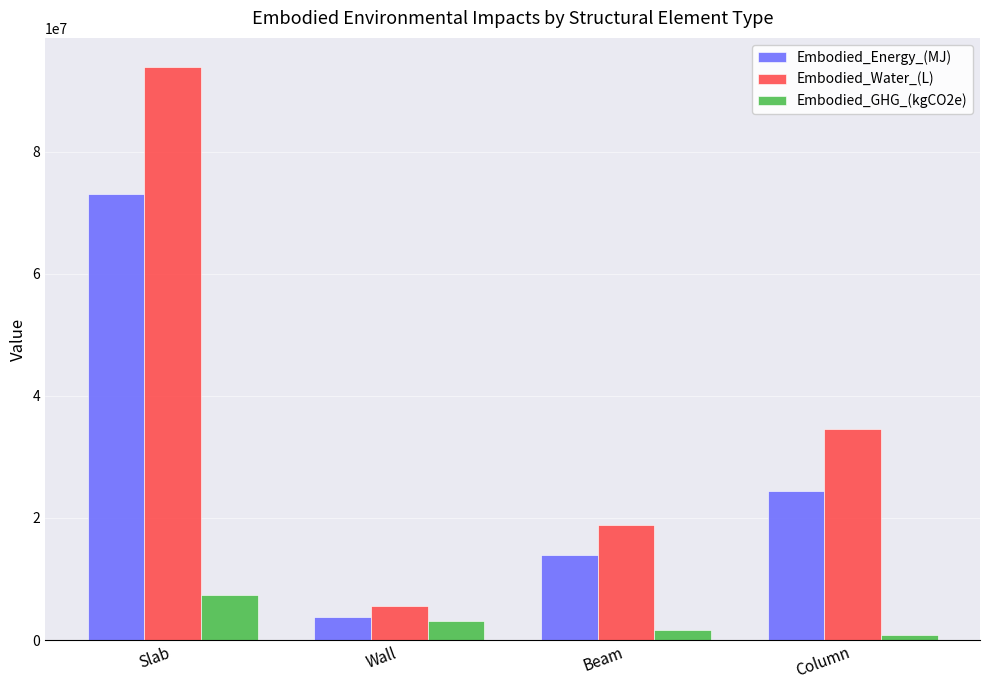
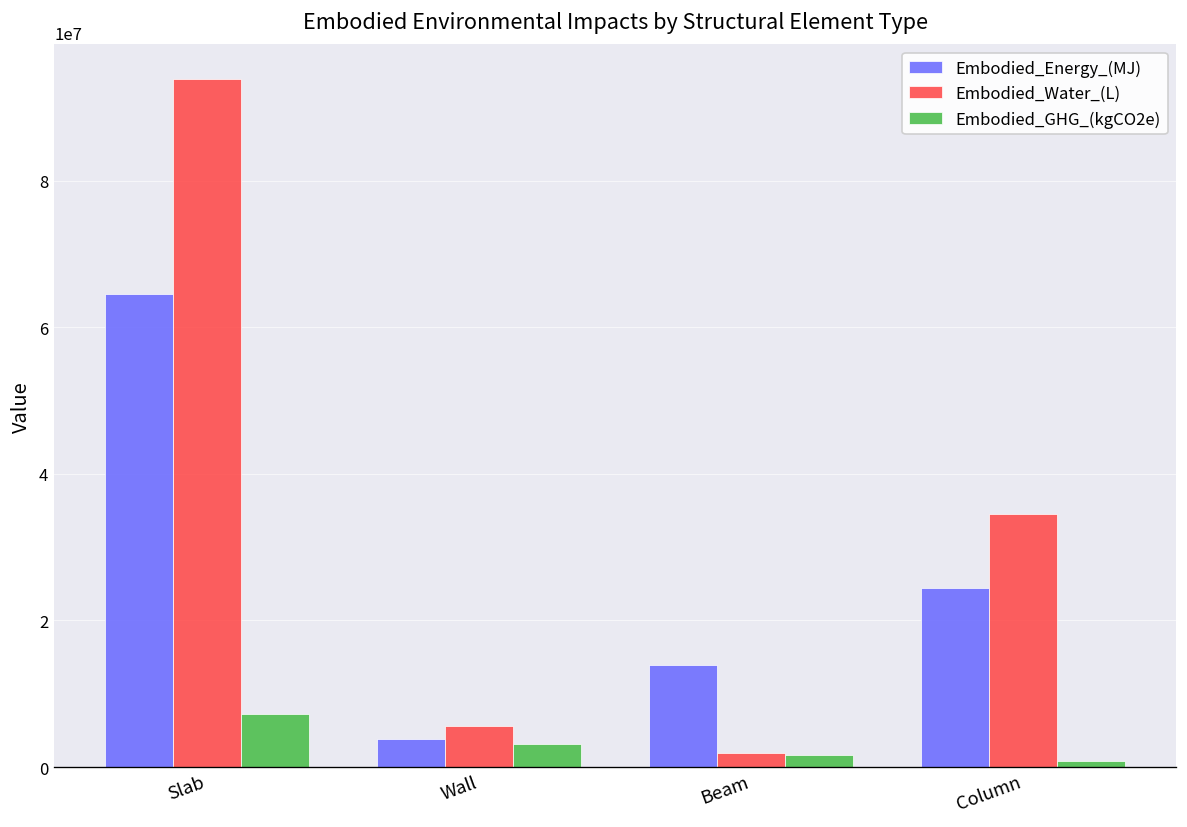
  {
    "Embodied_Energy_(MJ)": {
-     "Slab": 73000000,
+     "Slab": 65000000,
      "Wall": 4000000,
      "Beam": 14000000,
      "Column": 24000000
    },
    "Embodied_Water_(L)": {
      "Slab": 94000000,
      "Wall": 6000000,
-     "Beam": 19000000,
+     "Beam": 2000000,
      "Column": 34000000
    },
    "Embodied_GHG_(kgCO2e)": {
      "Slab": 7000000,
      "Wall": 3000000,
      "Beam": 2000000,
      "Column": 1000000
    }
  }
